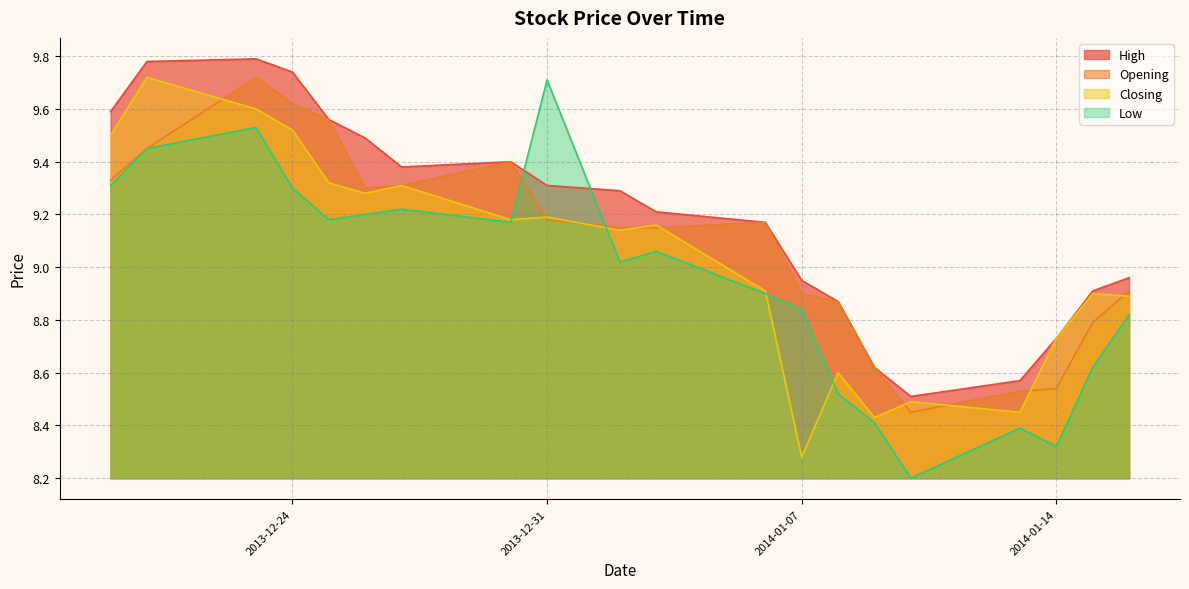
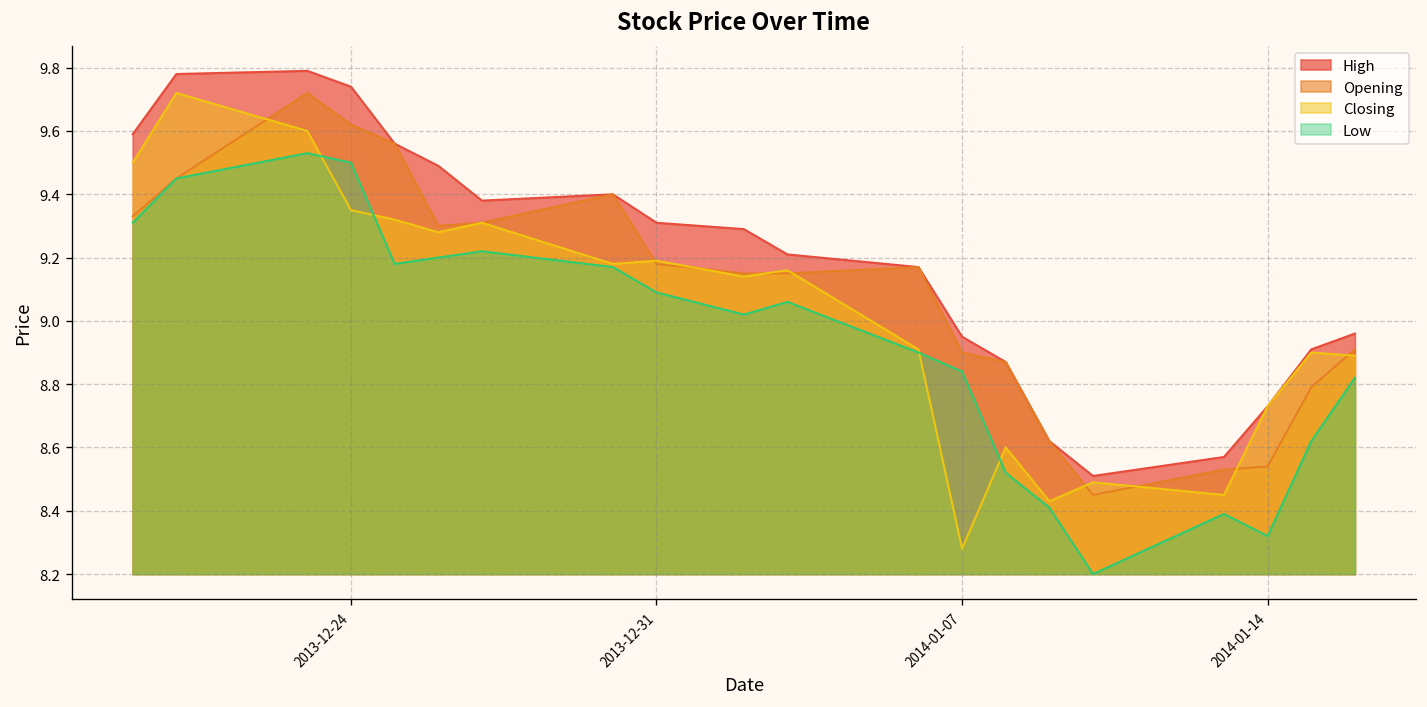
  {
    "Closing": {
-     "2013-12-24": 9.52,
+     "2013-12-24": 9.35,
      "2013-12-31": 9.19,
      "2014-01-07": 8.28
    },
    "Low": {
-     "2013-12-24": 9.3,
-     "2013-12-31": 9.71,
+     "2013-12-24": 9.5,
+     "2013-12-31": 9.09,
      "2014-01-07": 8.84,
      "2014-01-14": 8.32
    }
  }
